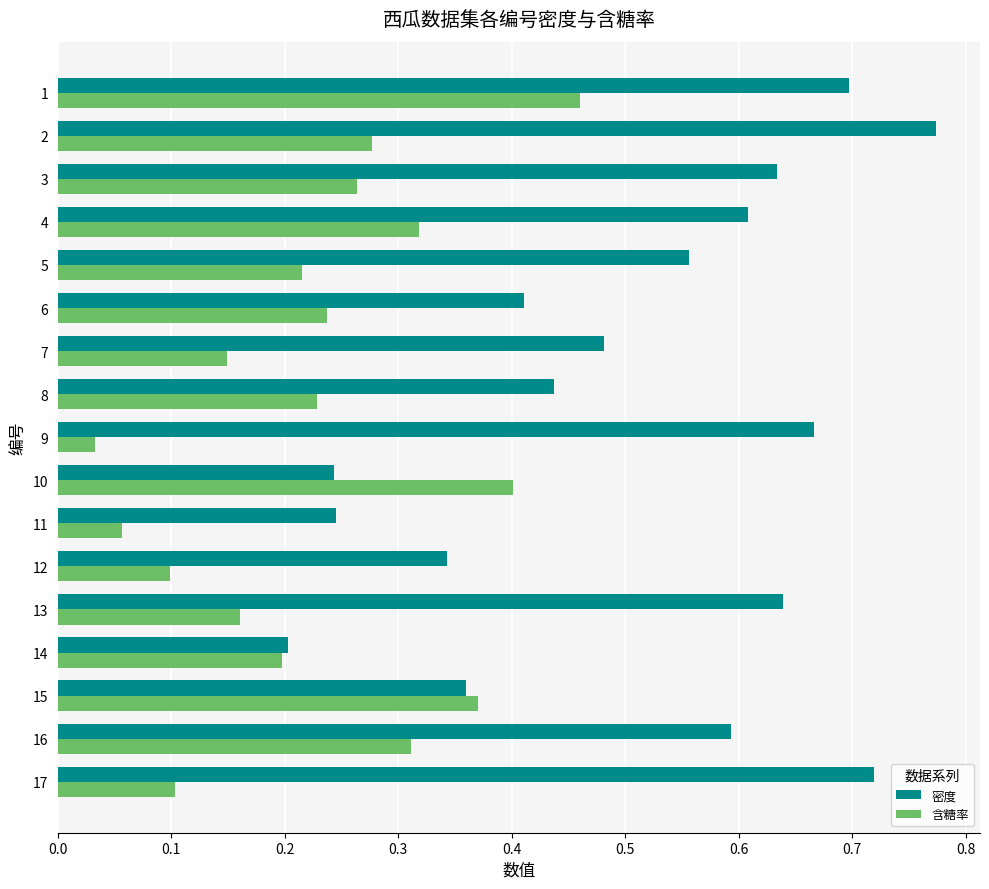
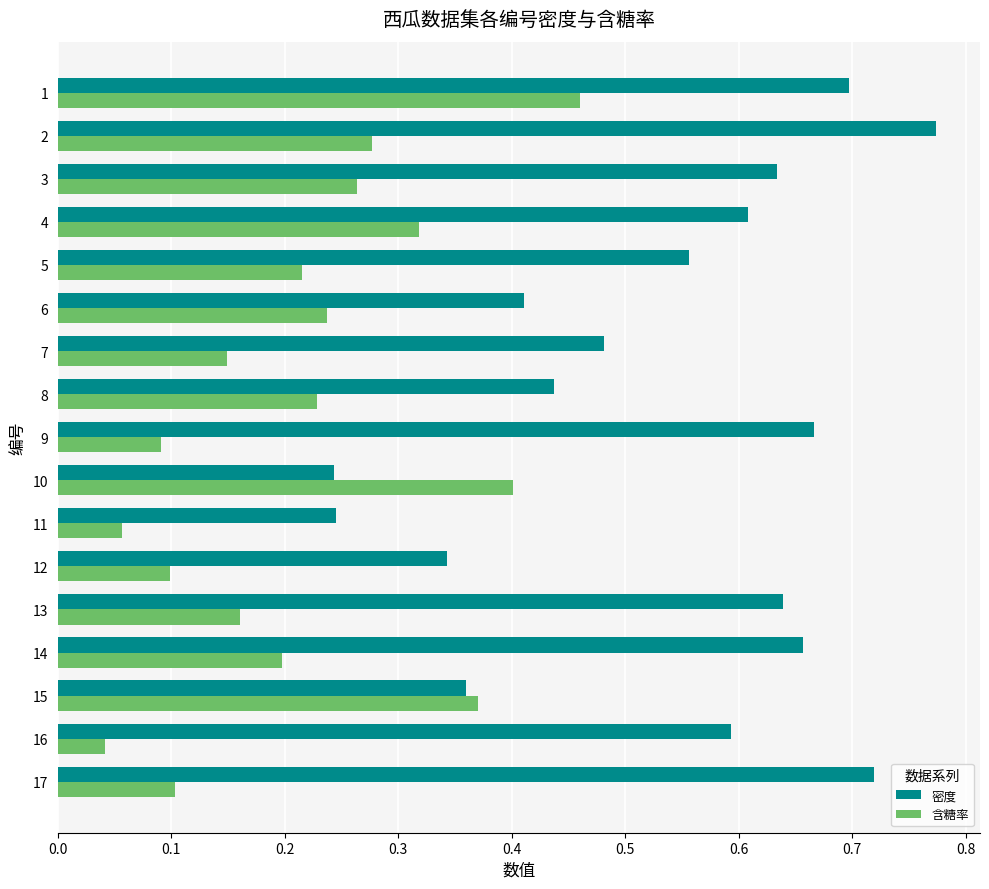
  {
    "密度": {
      "1": 0.697,
      "2": 0.774,
      "3": 0.634,
      "4": 0.608,
      "5": 0.556,
      "6": 0.411,
      "7": 0.481,
      "8": 0.437,
      "9": 0.666,
      "10": 0.243,
      "11": 0.245,
      "12": 0.343,
      "13": 0.639,
-     "14": 0.203,
+     "14": 0.657,
      "15": 0.360,
      "16": 0.593,
      "17": 0.719
    },
    "含糖率": {
      "1": 0.460,
      "2": 0.277,
      "3": 0.264,
      "4": 0.318,
      "5": 0.215,
      "6": 0.237,
      "7": 0.149,
      "8": 0.228,
-     "9": 0.033,
+     "9": 0.091,
      "10": 0.401,
      "11": 0.057,
      "12": 0.099,
      "13": 0.161,
      "14": 0.198,
      "15": 0.370,
-     "16": 0.311,
+     "16": 0.042,
      "17": 0.103
    }
  }
